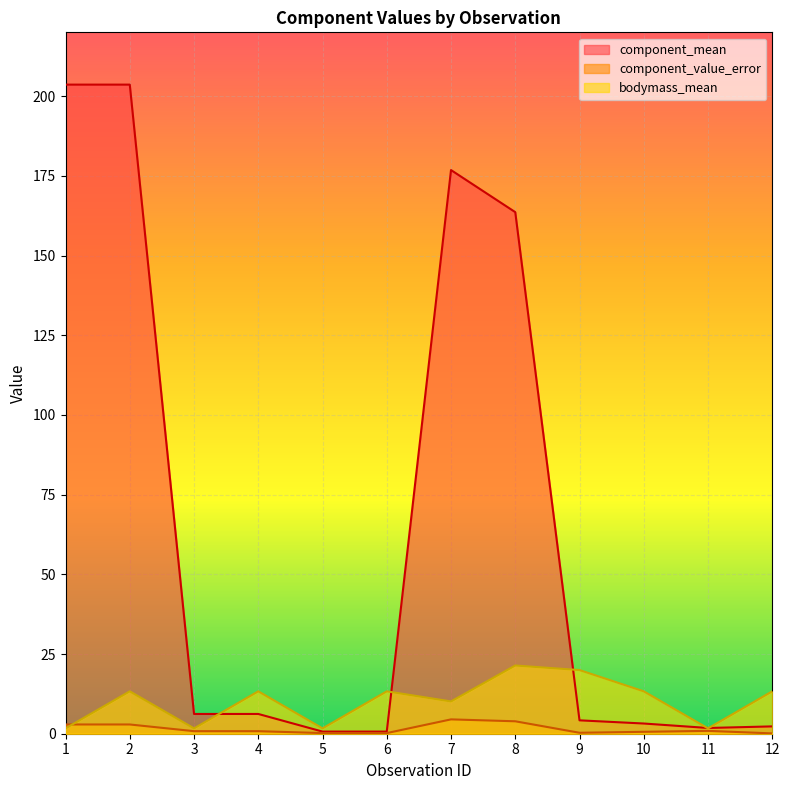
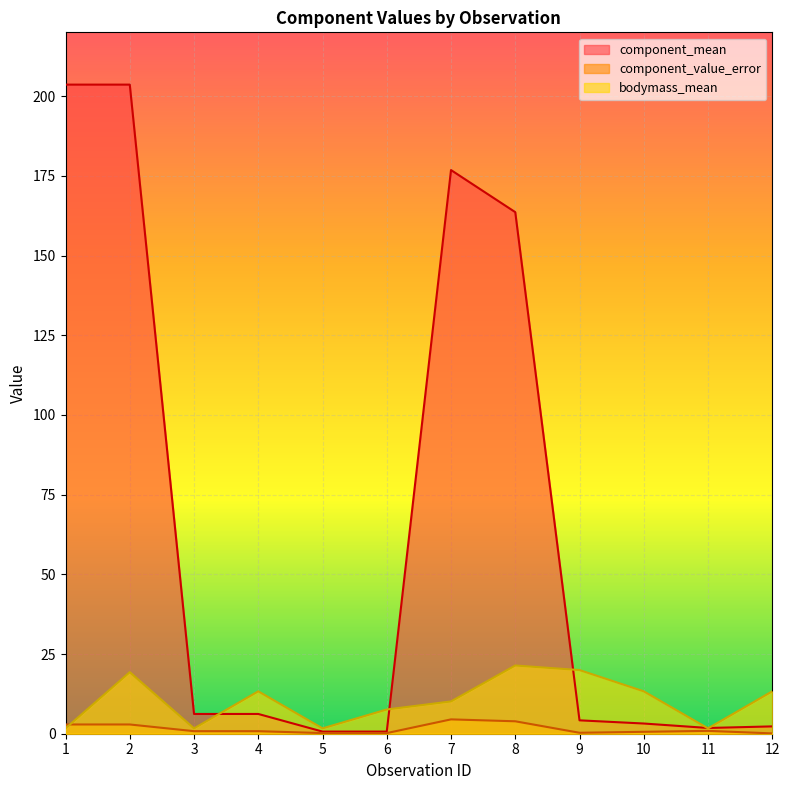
  {
    "component_mean": {
      "1": 204,
      "2": 204,
      "3": 6,
      "4": 6,
      "7": 177,
      "8": 164,
      "9": 4,
      "10": 3,
      "12": 2
    },
    "component_value_error": {
      "1": 3,
      "2": 3,
      "3": 1,
      "4": 1,
      "7": 5,
      "8": 4,
      "9": 0,
      "10": 1,
      "12": 0
    },
    "bodymass_mean": {
      "1": 2,
-     "2": 13,
+     "2": 19,
      "3": 2,
      "4": 13,
      "5": 2,
-     "6": 13,
+     "6": 8,
      "7": 10,
      "8": 21,
      "9": 20,
      "10": 13,
      "12": 13
    }
  }
